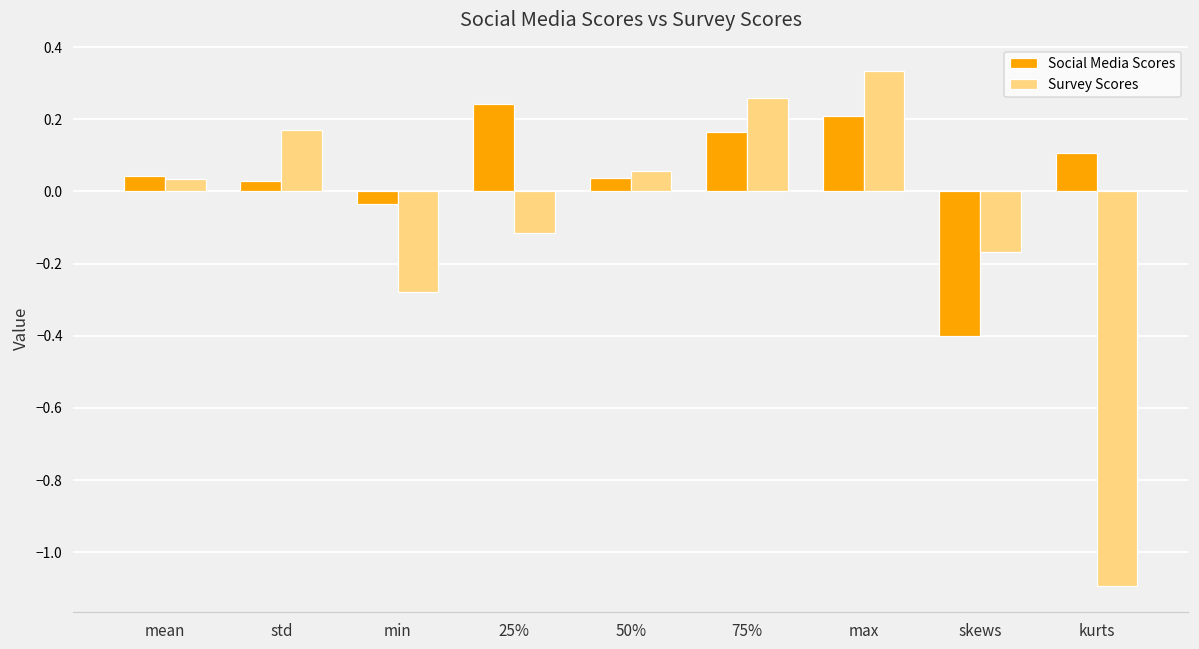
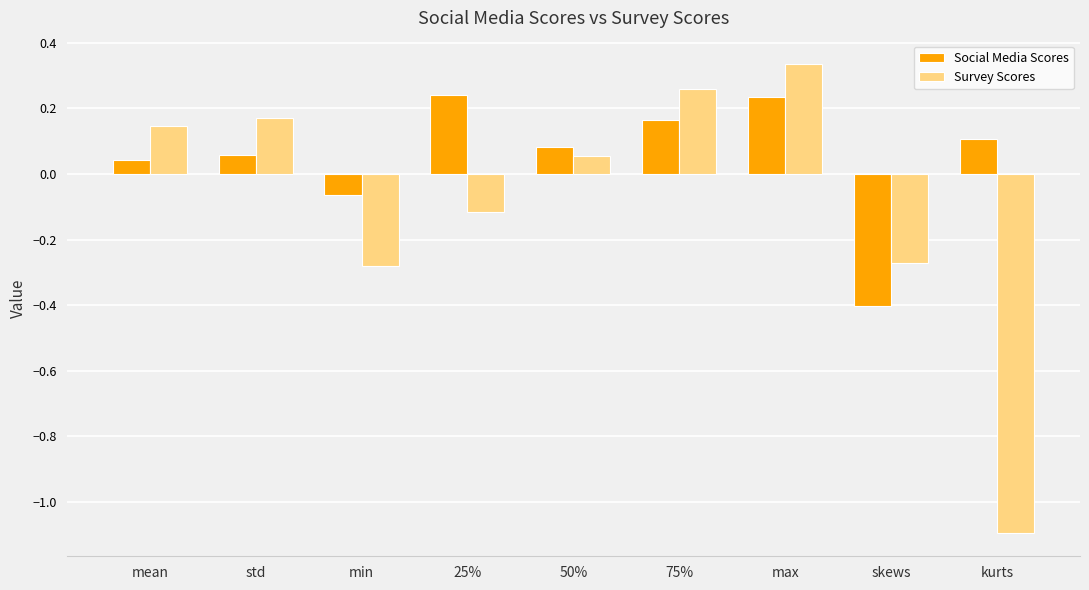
  {
    "Social Media Scores": {
      "mean": 0.04,
-     "std": 0.03,
-     "min": -0.03,
+     "std": 0.06,
+     "min": -0.07,
      "25%": 0.24,
-     "50%": 0.04,
+     "50%": 0.08,
      "75%": 0.17,
-     "max": 0.21,
+     "max": 0.23,
      "skews": -0.40,
      "kurts": 0.11
    },
    "Survey Scores": {
-     "mean": 0.04,
+     "mean": 0.15,
      "std": 0.17,
      "min": -0.28,
      "25%": -0.11,
      "50%": 0.06,
      "75%": 0.26,
      "max": 0.34,
-     "skews": -0.17,
+     "skews": -0.27,
      "kurts": -1.09
    }
  }
